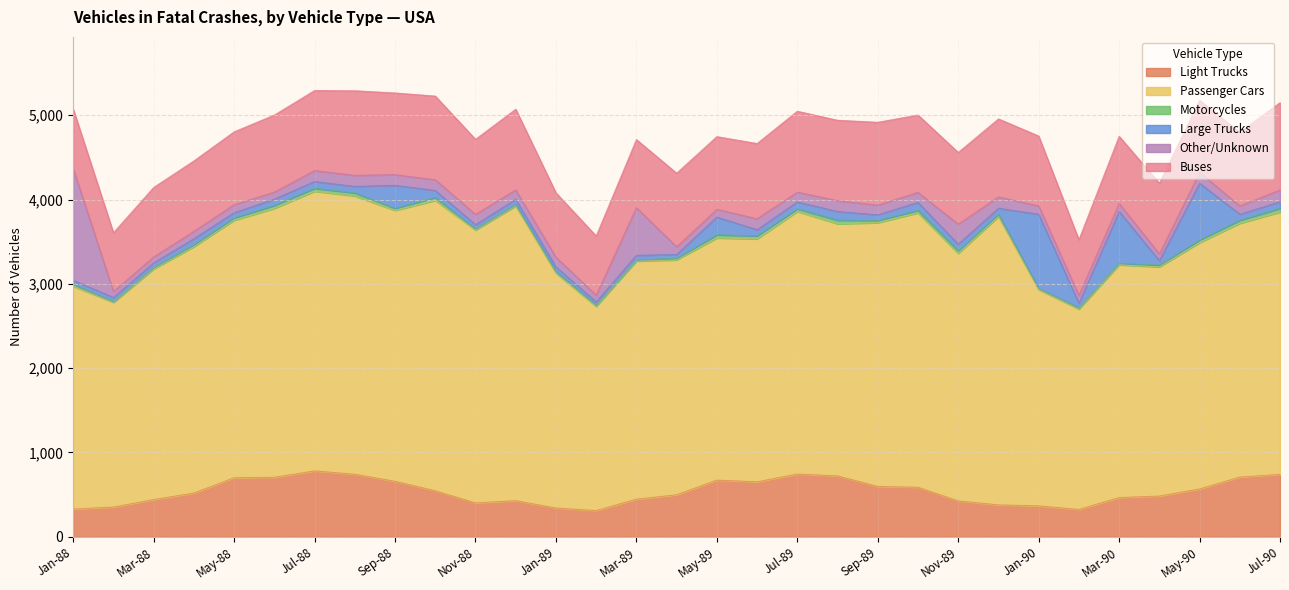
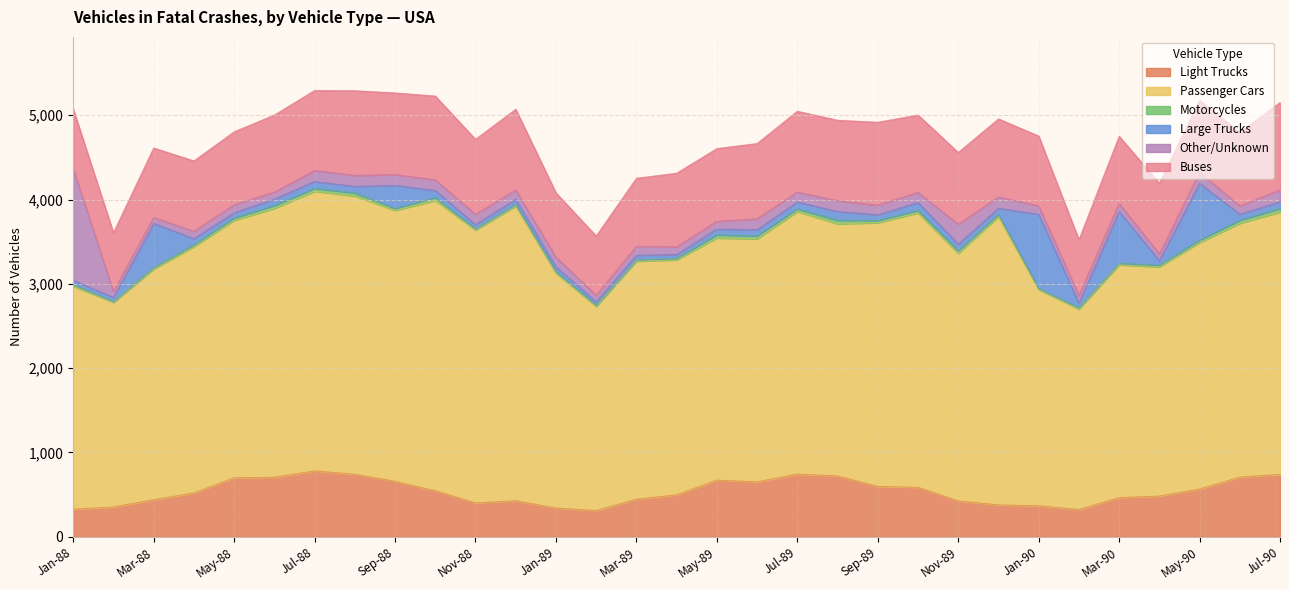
  {
    "Passenger Cars": {
      "Jul-88": "3,300",
      "May-89": "2,900",
      "Jul-89": "3,100",
      "Nov-89": "2,900",
      "May-90": "2,900",
      "Jul-90": "3,100"
    },
    "Motorcycles": {
      "Jul-88": "0",
      "May-89": "0",
      "Jul-89": "0",
      "Nov-89": "0",
      "May-90": "0",
      "Jul-90": "0"
    },
    "Large Trucks": {
      "Jan-88": "0",
-     "Mar-88": "100",
+     "Mar-88": "500",
      "May-88": "100",
      "Jul-88": "100",
      "Sep-88": "300",
      "Nov-88": "100",
      "Jan-89": "100",
      "Mar-89": "100",
-     "May-89": "200",
+     "May-89": "100",
      "Jul-89": "100",
      "Sep-89": "100",
      "Nov-89": "100",
      "Jan-90": "900",
      "Mar-90": "600",
      "May-90": "700",
      "Jul-90": "100"
    },
    "Other/Unknown": {
      "Jan-88": "1,300",
      "Mar-88": "100",
      "May-88": "100",
      "Jul-88": "100",
      "Sep-88": "100",
      "Nov-88": "100",
      "Jan-89": "100",
-     "Mar-89": "600",
+     "Mar-89": "100",
      "May-89": "100",
      "Jul-89": "100",
      "Sep-89": "100",
      "Nov-89": "200",
      "Jan-90": "100",
      "Mar-90": "100",
      "Jul-90": "100"
    }
  }
